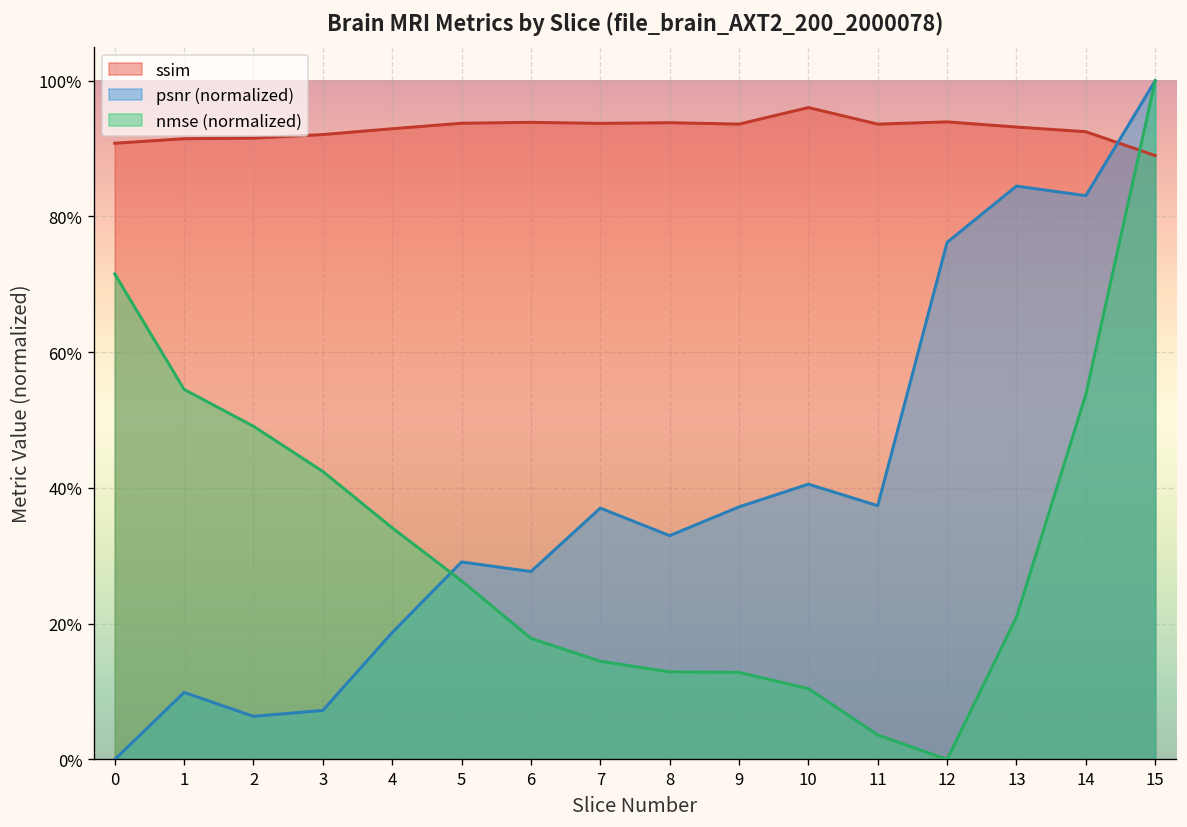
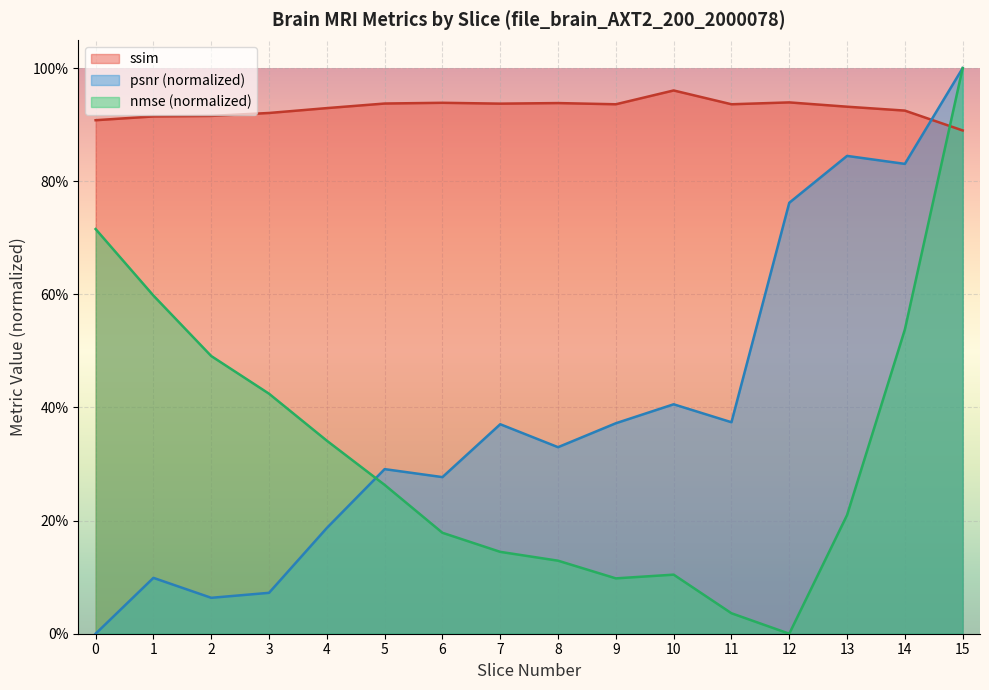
  {
    "ssim": {
      "0": "91%",
      "1": "91%",
      "2": "92%",
      "3": "92%",
      "4": "93%",
      "5": "94%",
      "6": "94%",
      "7": "94%",
      "8": "94%",
      "9": "94%",
      "10": "96%",
      "11": "94%",
      "12": "94%",
      "13": "93%",
      "14": "92%",
      "15": "89%"
    },
    "psnr (normalized)": {
      "0": "0%",
      "1": "10%",
      "2": "6%",
      "3": "7%",
      "4": "19%",
      "5": "29%",
      "6": "28%",
      "7": "37%",
      "8": "33%",
      "9": "37%",
      "10": "41%",
      "11": "37%",
      "12": "76%",
      "13": "84%",
      "14": "83%"
    },
    "nmse (normalized)": {
      "0": "72%",
-     "1": "55%",
+     "1": "60%",
      "2": "49%",
      "3": "42%",
      "4": "34%",
      "5": "26%",
      "6": "18%",
      "7": "14%",
      "8": "13%",
-     "9": "13%",
+     "9": "10%",
      "10": "10%",
      "11": "4%",
      "12": "0%",
      "13": "21%",
      "14": "54%"
    }
  }
